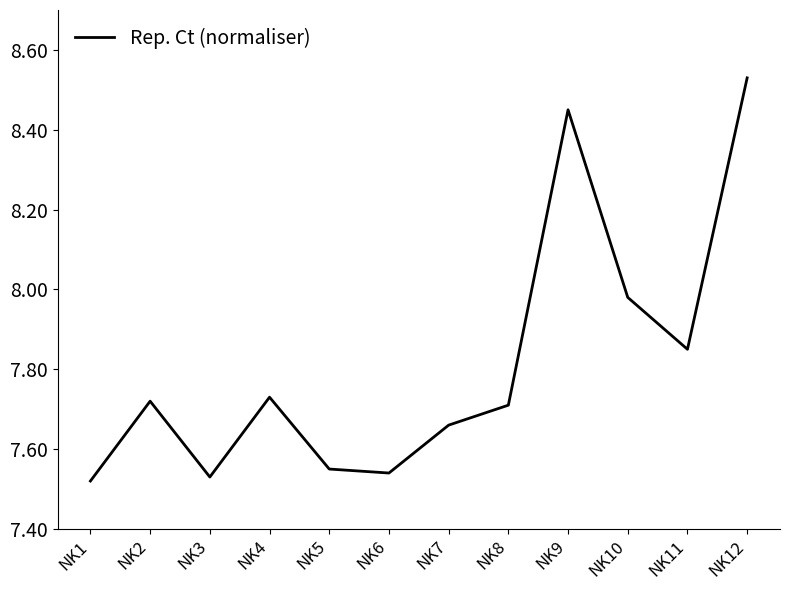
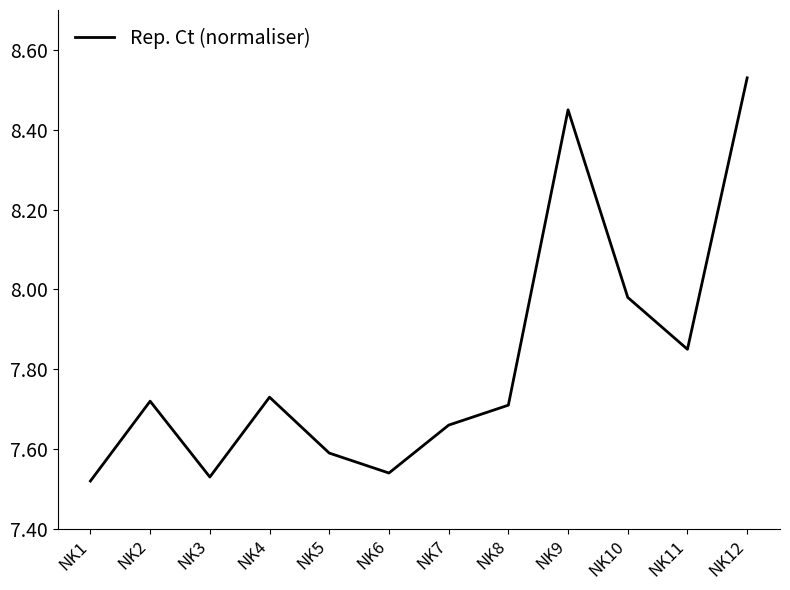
  {
    "NK1": 7.52,
    "NK2": 7.72,
    "NK3": 7.53,
    "NK4": 7.73,
-   "NK5": 7.55,
+   "NK5": 7.59,
    "NK6": 7.54,
    "NK7": 7.66,
    "NK8": 7.71,
    "NK9": 8.45,
    "NK10": 7.98,
    "NK11": 7.85,
    "NK12": 8.53
  }
